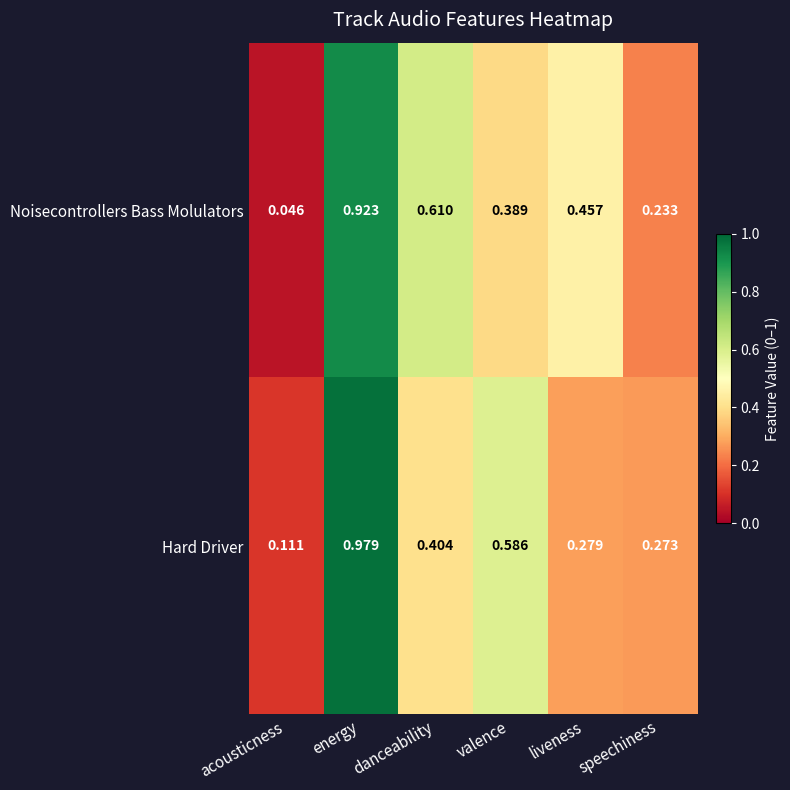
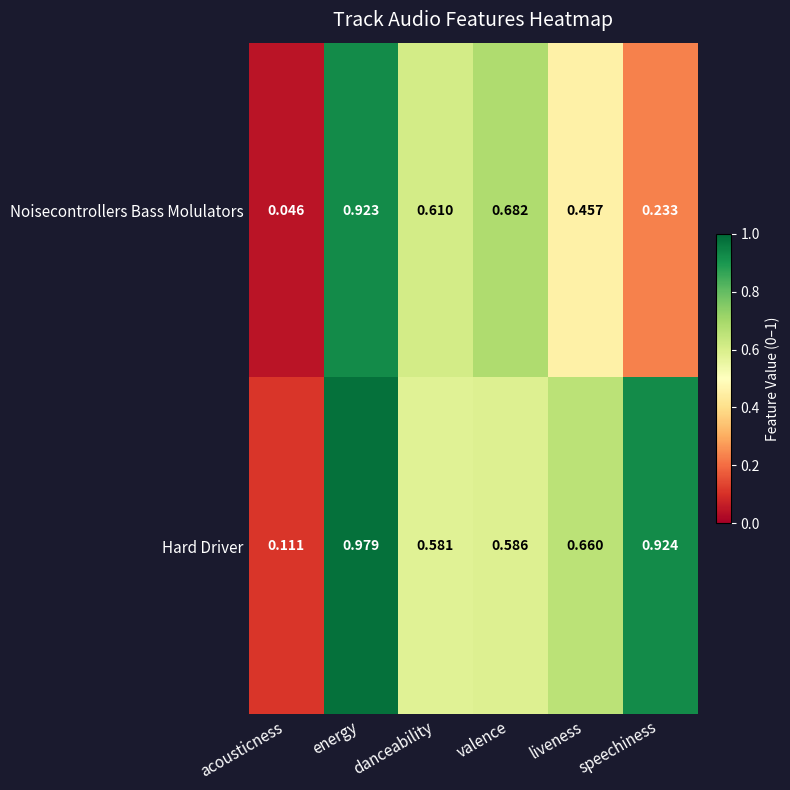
  {
    "Noisecontrollers Bass Molulators": {
      "acousticness": 0.046,
      "energy": 0.923,
      "danceability": 0.610,
-     "valence": 0.389,
+     "valence": 0.682,
      "liveness": 0.457,
      "speechiness": 0.233
    },
    "Hard Driver": {
      "acousticness": 0.111,
      "energy": 0.979,
-     "danceability": 0.404,
+     "danceability": 0.581,
      "valence": 0.586,
-     "liveness": 0.279,
-     "speechiness": 0.273
+     "liveness": 0.660,
+     "speechiness": 0.924
    }
  }
